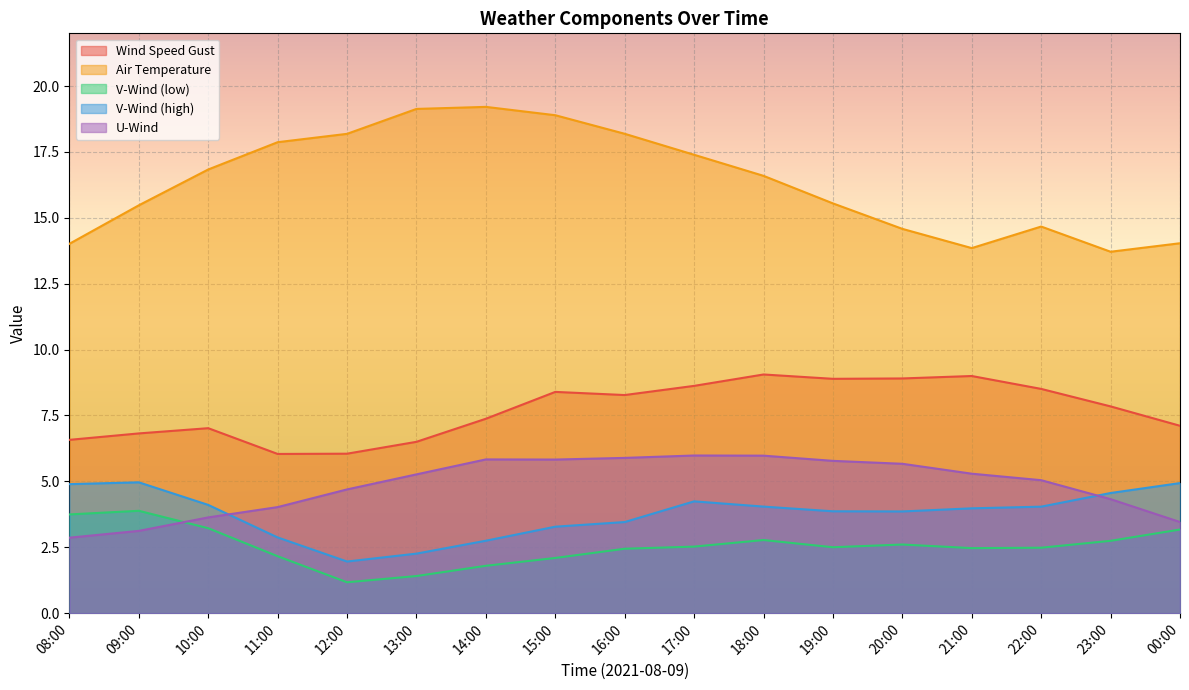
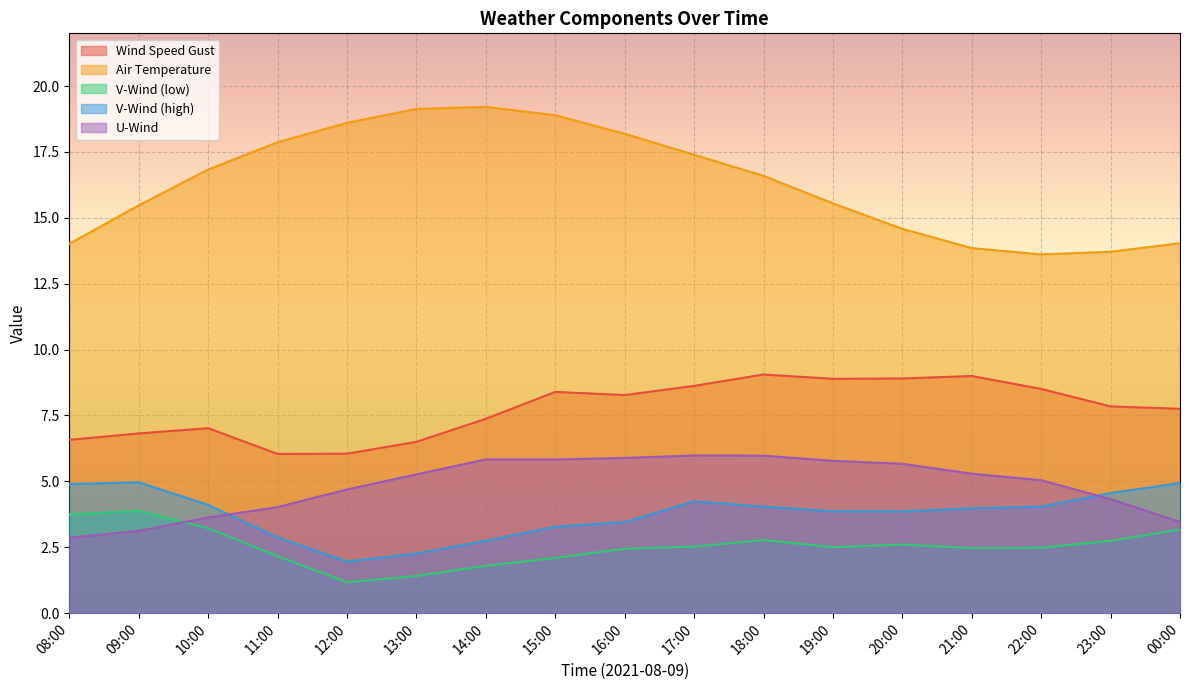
  {
    "Wind Speed Gust": {
      "08:00": 6.6,
      "09:00": 6.8,
      "10:00": 7.0,
      "11:00": 6.0,
      "12:00": 6.1,
      "13:00": 6.5,
      "14:00": 7.4,
      "15:00": 8.4,
      "16:00": 8.3,
      "17:00": 8.6,
      "18:00": 9.1,
      "19:00": 8.9,
      "20:00": 8.9,
      "21:00": 9.0,
      "22:00": 8.5,
      "23:00": 7.8,
-     "00:00": 7.1
+     "00:00": 7.8
    },
    "Air Temperature": {
      "08:00": 14.0,
      "09:00": 15.5,
      "10:00": 16.8,
      "11:00": 17.9,
-     "12:00": 18.2,
+     "12:00": 18.6,
      "13:00": 19.1,
      "14:00": 19.2,
      "15:00": 18.9,
      "16:00": 18.2,
      "17:00": 17.4,
      "18:00": 16.6,
      "19:00": 15.5,
      "20:00": 14.6,
      "21:00": 13.9,
-     "22:00": 14.7,
+     "22:00": 13.6,
      "23:00": 13.7,
      "00:00": 14.0
    },
    "V-Wind (low)": {
      "08:00": 3.7,
      "09:00": 3.9,
      "10:00": 3.2,
      "11:00": 2.2,
      "12:00": 1.2,
      "13:00": 1.4,
      "14:00": 1.8,
      "15:00": 2.1,
      "16:00": 2.4,
      "17:00": 2.5,
      "18:00": 2.8,
      "19:00": 2.5,
      "20:00": 2.6,
      "21:00": 2.5,
      "22:00": 2.5,
      "23:00": 2.7,
      "00:00": 3.2
    },
    "V-Wind (high)": {
      "08:00": 4.9,
      "09:00": 5.0,
      "10:00": 4.1,
      "11:00": 2.9,
      "12:00": 2.0,
      "13:00": 2.3,
      "14:00": 2.7,
      "15:00": 3.3,
      "16:00": 3.5,
      "17:00": 4.2,
      "18:00": 4.0,
      "19:00": 3.9,
      "20:00": 3.9,
      "21:00": 4.0,
      "22:00": 4.0,
      "23:00": 4.6,
      "00:00": 4.9
    },
    "U-Wind": {
      "08:00": 2.9,
      "09:00": 3.1,
      "10:00": 3.6,
      "11:00": 4.0,
      "12:00": 4.7,
      "13:00": 5.3,
      "14:00": 5.8,
      "15:00": 5.8,
      "16:00": 5.9,
      "17:00": 6.0,
      "18:00": 6.0,
      "19:00": 5.8,
      "20:00": 5.7,
      "21:00": 5.3,
      "22:00": 5.0,
      "23:00": 4.3,
      "00:00": 3.5
    }
  }
